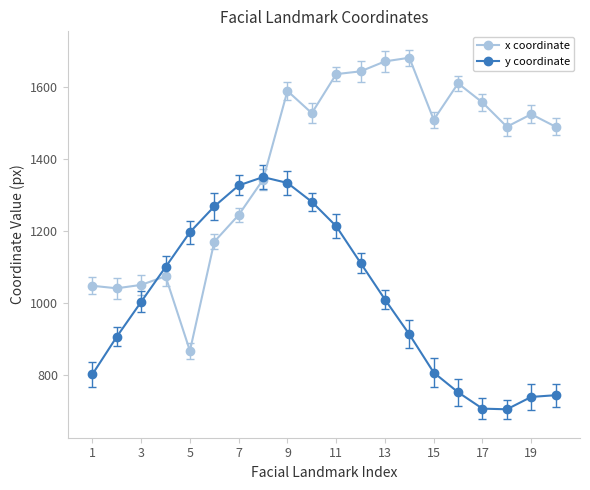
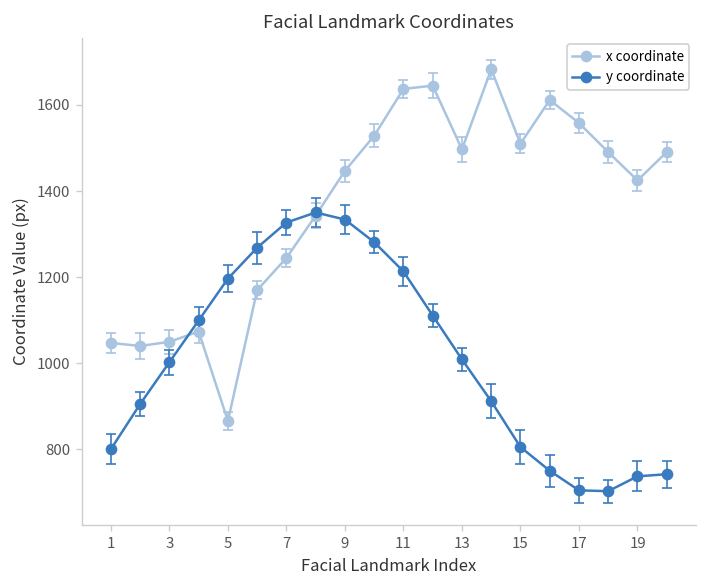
  {
    "x coordinate": {
      "1": 1050,
      "3": 1050,
      "5": 870,
      "7": 1240,
-     "9": 1590,
+     "9": 1450,
      "11": 1640,
-     "13": 1670,
+     "13": 1500,
      "15": 1510,
      "17": 1560,
-     "19": 1530
+     "19": 1420
    }
  }
